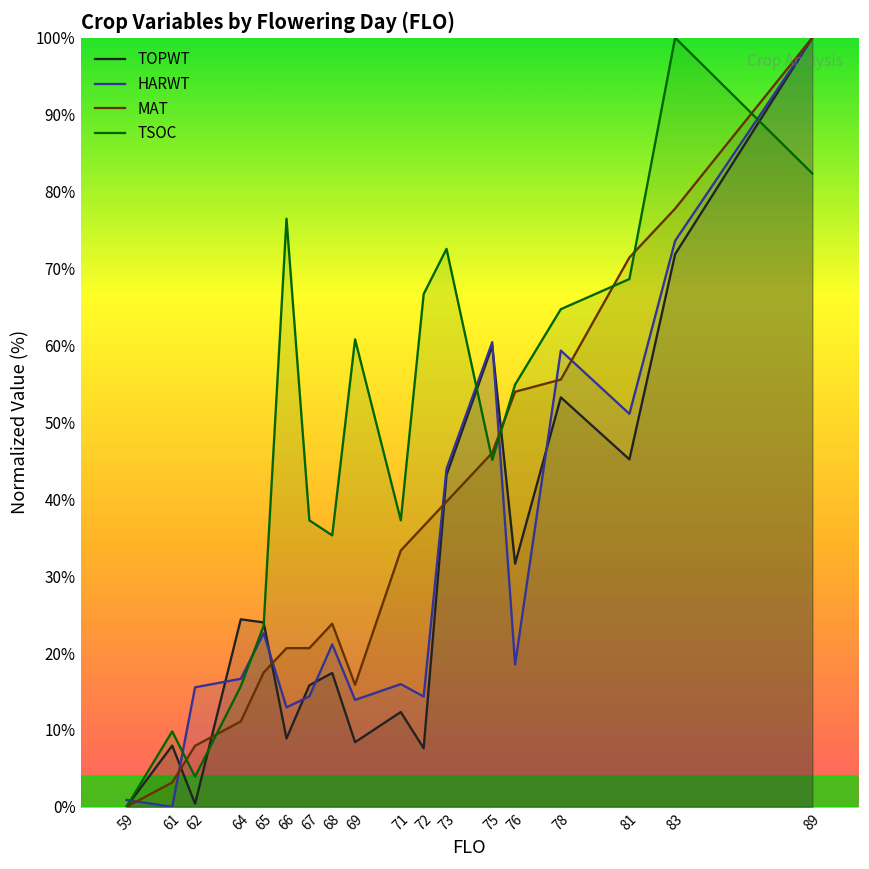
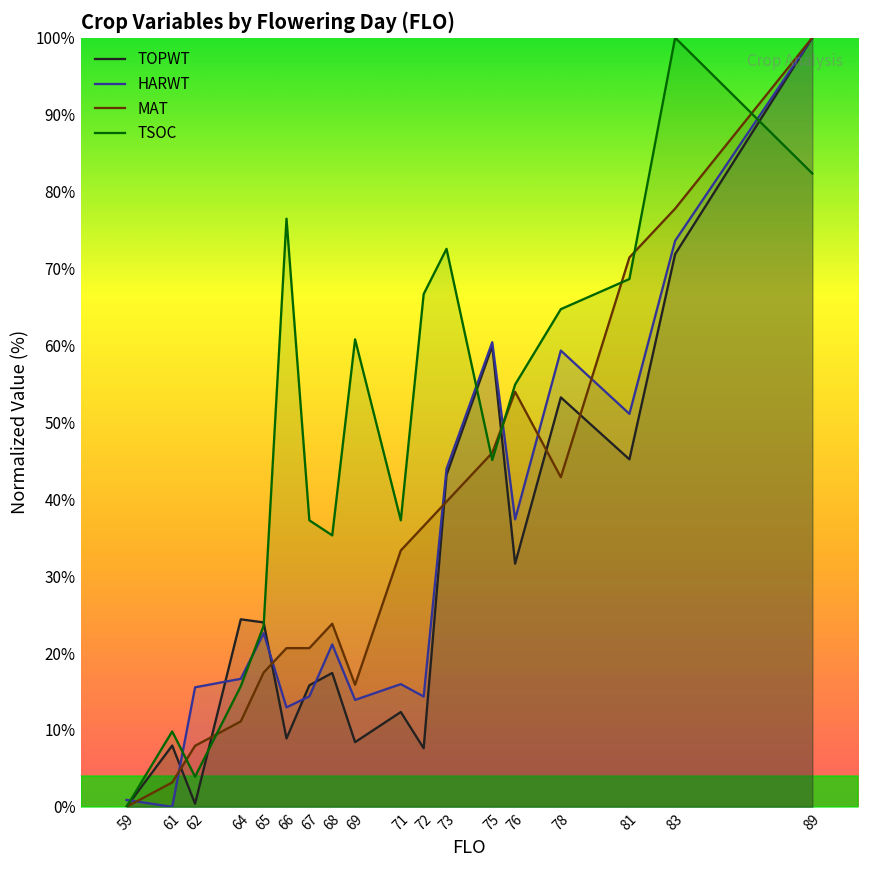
  {
    "TOPWT": {
      "61": "8%",
      "62": "0%",
      "64": "24%",
      "65": "24%",
      "66": "9%",
      "67": "16%",
      "68": "17%",
      "69": "8%",
      "71": "12%",
      "72": "8%",
      "73": "43%",
      "75": "60%",
      "76": "32%",
      "78": "53%",
      "81": "45%",
      "83": "72%"
    },
    "HARWT": {
      "59": "1%",
      "61": "0%",
      "62": "16%",
      "64": "17%",
      "65": "23%",
      "66": "13%",
      "67": "14%",
      "68": "21%",
      "69": "14%",
      "71": "16%",
      "72": "14%",
      "73": "44%",
      "75": "60%",
-     "76": "19%",
+     "76": "37%",
      "78": "59%",
      "81": "51%",
      "83": "74%"
    },
    "MAT": {
      "61": "3%",
      "62": "8%",
      "64": "11%",
      "65": "17%",
      "66": "21%",
      "67": "21%",
      "68": "24%",
      "69": "16%",
      "71": "33%",
      "72": "37%",
      "73": "40%",
      "75": "46%",
      "76": "54%",
-     "78": "56%",
+     "78": "43%",
      "81": "71%",
      "83": "78%"
    },
    "TSOC": {
      "61": "10%",
      "62": "4%",
      "64": "16%",
      "65": "24%",
      "66": "76%",
      "67": "37%",
      "68": "35%",
      "69": "61%",
      "71": "37%",
      "72": "67%",
      "73": "73%",
      "75": "45%",
      "76": "55%",
      "78": "65%",
      "81": "69%",
      "83": "100%",
      "89": "82%"
    }
  }
